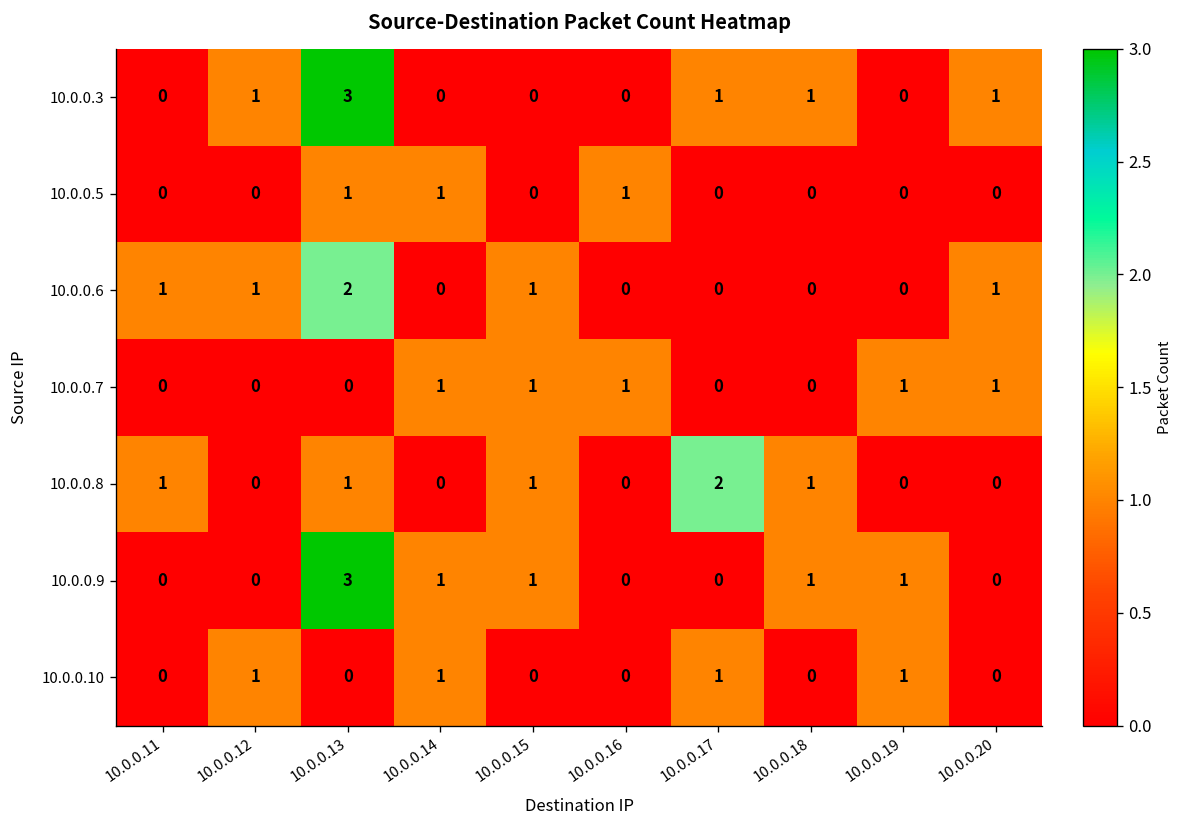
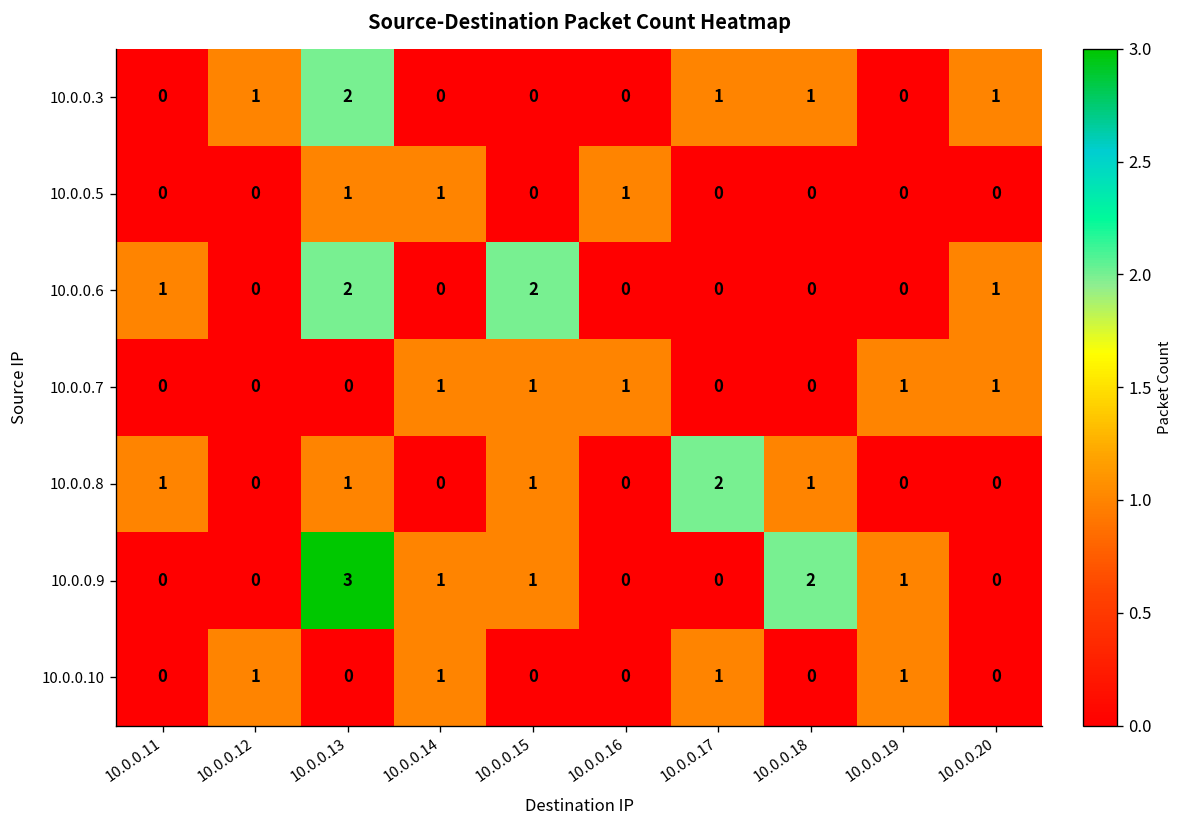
  {
    "10.0.0.3": {
      "10.0.0.11": 0,
      "10.0.0.12": 1,
-     "10.0.0.13": 3,
+     "10.0.0.13": 2,
      "10.0.0.14": 0,
      "10.0.0.15": 0,
      "10.0.0.16": 0,
      "10.0.0.17": 1,
      "10.0.0.18": 1,
      "10.0.0.19": 0,
      "10.0.0.20": 1
    },
    "10.0.0.5": {
      "10.0.0.11": 0,
      "10.0.0.12": 0,
      "10.0.0.13": 1,
      "10.0.0.14": 1,
      "10.0.0.15": 0,
      "10.0.0.16": 1,
      "10.0.0.17": 0,
      "10.0.0.18": 0,
      "10.0.0.19": 0,
      "10.0.0.20": 0
    },
    "10.0.0.6": {
      "10.0.0.11": 1,
-     "10.0.0.12": 1,
+     "10.0.0.12": 0,
      "10.0.0.13": 2,
      "10.0.0.14": 0,
-     "10.0.0.15": 1,
+     "10.0.0.15": 2,
      "10.0.0.16": 0,
      "10.0.0.17": 0,
      "10.0.0.18": 0,
      "10.0.0.19": 0,
      "10.0.0.20": 1
    },
    "10.0.0.7": {
      "10.0.0.11": 0,
      "10.0.0.12": 0,
      "10.0.0.13": 0,
      "10.0.0.14": 1,
      "10.0.0.15": 1,
      "10.0.0.16": 1,
      "10.0.0.17": 0,
      "10.0.0.18": 0,
      "10.0.0.19": 1,
      "10.0.0.20": 1
    },
    "10.0.0.8": {
      "10.0.0.11": 1,
      "10.0.0.12": 0,
      "10.0.0.13": 1,
      "10.0.0.14": 0,
      "10.0.0.15": 1,
      "10.0.0.16": 0,
      "10.0.0.17": 2,
      "10.0.0.18": 1,
      "10.0.0.19": 0,
      "10.0.0.20": 0
    },
    "10.0.0.9": {
      "10.0.0.11": 0,
      "10.0.0.12": 0,
      "10.0.0.13": 3,
      "10.0.0.14": 1,
      "10.0.0.15": 1,
      "10.0.0.16": 0,
      "10.0.0.17": 0,
-     "10.0.0.18": 1,
+     "10.0.0.18": 2,
      "10.0.0.19": 1,
      "10.0.0.20": 0
    },
    "10.0.0.10": {
      "10.0.0.11": 0,
      "10.0.0.12": 1,
      "10.0.0.13": 0,
      "10.0.0.14": 1,
      "10.0.0.15": 0,
      "10.0.0.16": 0,
      "10.0.0.17": 1,
      "10.0.0.18": 0,
      "10.0.0.19": 1,
      "10.0.0.20": 0
    }
  }
